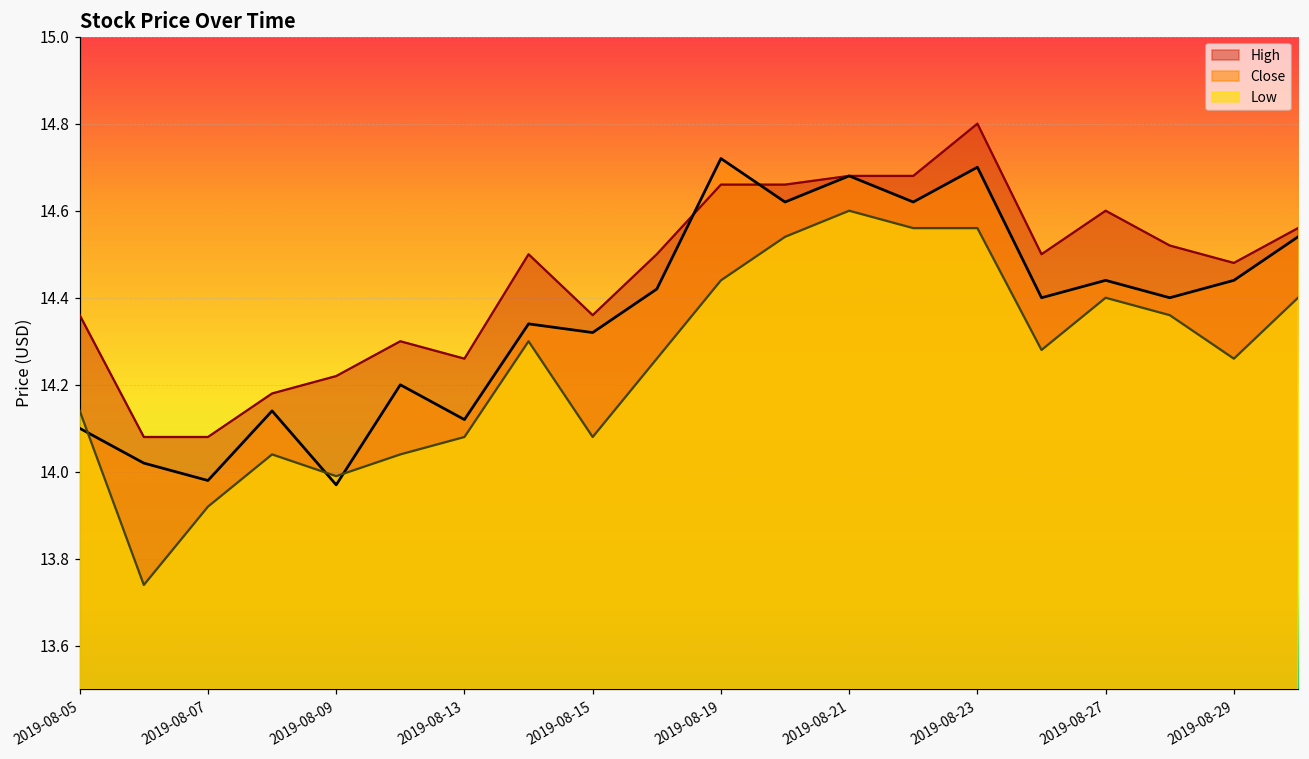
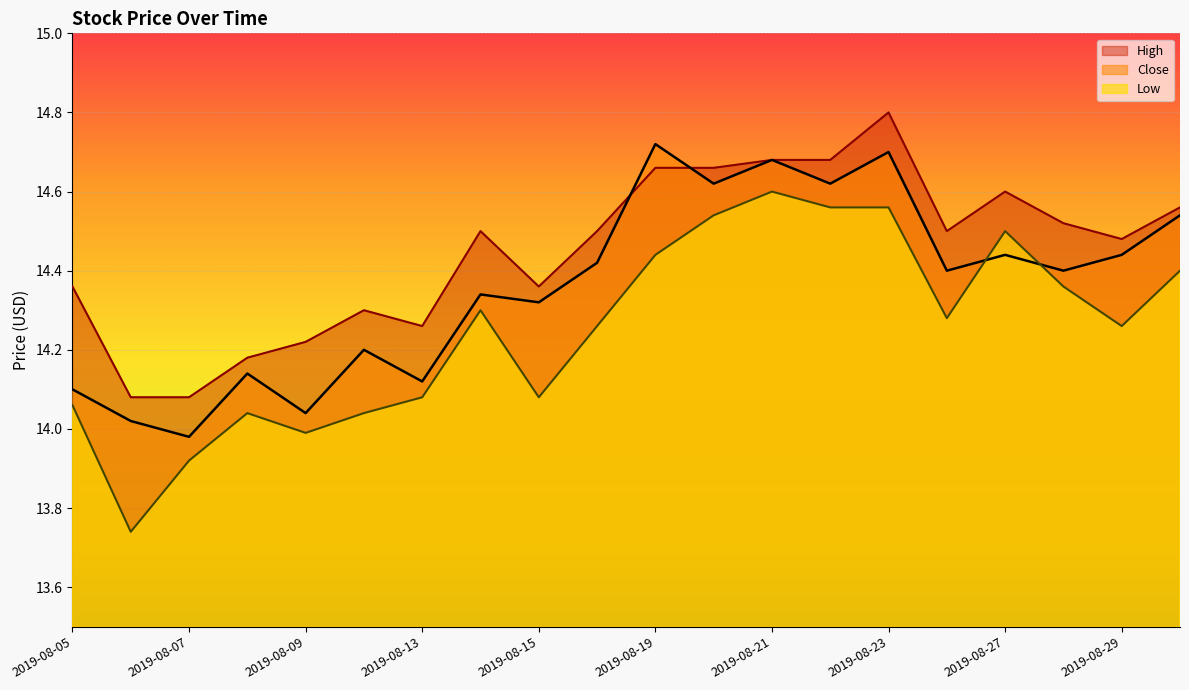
  {
    "High": {
      "2019-08-05": 14.36,
      "2019-08-07": 14.08,
      "2019-08-09": 14.22,
      "2019-08-13": 14.26,
      "2019-08-15": 14.36,
      "2019-08-19": 14.66,
      "2019-08-23": 14.80,
      "2019-08-27": 14.60,
      "2019-08-29": 14.48
    },
    "Close": {
      "2019-08-05": 14.10,
      "2019-08-07": 13.98,
-     "2019-08-09": 13.97,
+     "2019-08-09": 14.04,
      "2019-08-13": 14.12,
      "2019-08-15": 14.32,
      "2019-08-19": 14.72,
      "2019-08-23": 14.70,
      "2019-08-27": 14.44,
      "2019-08-29": 14.44
    },
    "Low": {
-     "2019-08-05": 14.14,
+     "2019-08-05": 14.06,
      "2019-08-07": 13.92,
      "2019-08-09": 13.99,
      "2019-08-13": 14.08,
      "2019-08-15": 14.08,
      "2019-08-19": 14.44,
      "2019-08-21": 14.60,
      "2019-08-23": 14.56,
-     "2019-08-27": 14.4,
+     "2019-08-27": 14.5,
      "2019-08-29": 14.26
    }
  }
